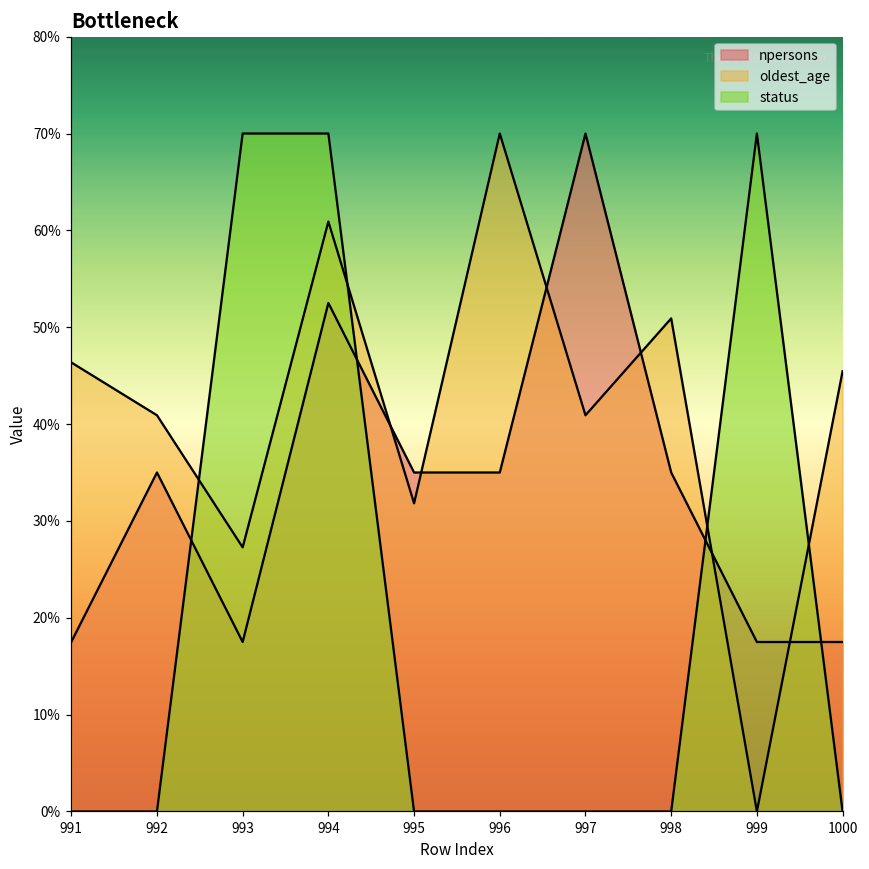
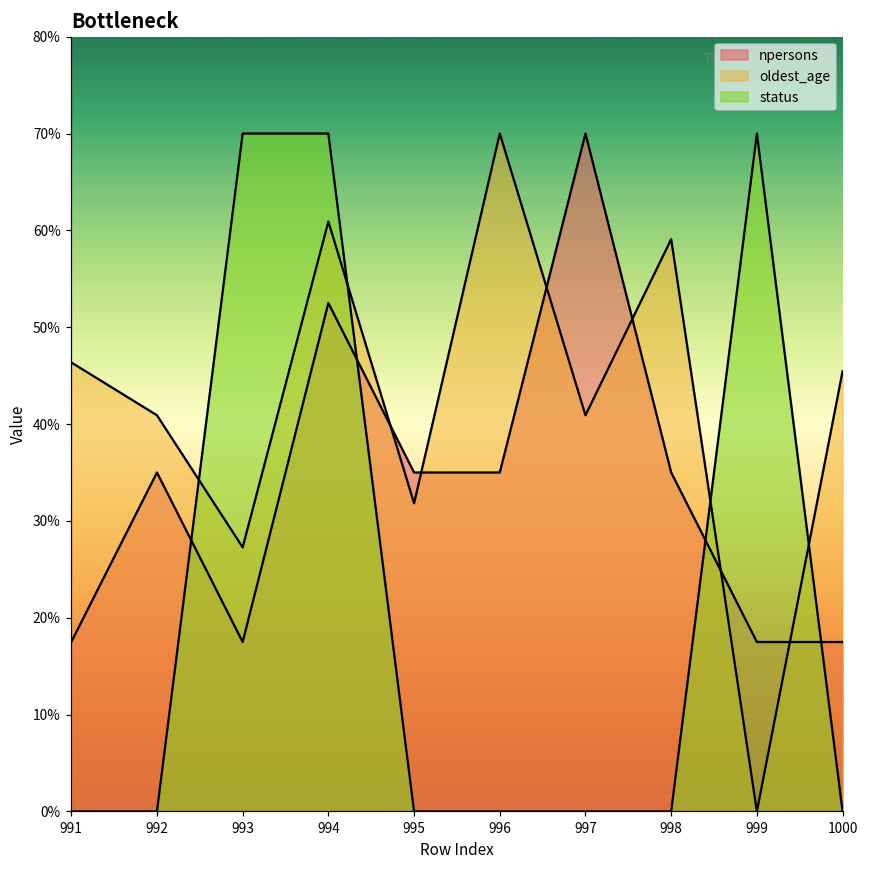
  {
    "npersons": {
      "991": "18%",
      "992": "35%",
      "993": "18%",
      "994": "53%",
      "995": "35%",
      "996": "35%",
      "997": "70%",
      "998": "35%",
      "999": "18%",
      "1000": "18%"
    },
    "oldest_age": {
      "991": "46%",
      "992": "41%",
      "993": "27%",
      "994": "61%",
      "995": "32%",
      "996": "70%",
      "997": "41%",
-     "998": "51%",
+     "998": "59%",
      "999": "0%",
      "1000": "45%"
    },
    "status": {
      "991": "0%",
      "992": "0%",
      "993": "70%",
      "994": "70%",
      "995": "0%",
      "996": "0%",
      "997": "0%",
      "998": "0%",
      "999": "70%",
      "1000": "0%"
    }
  }
